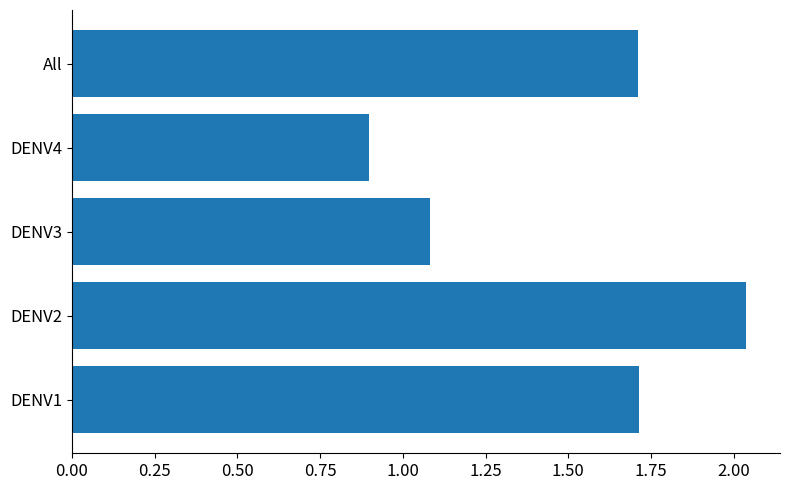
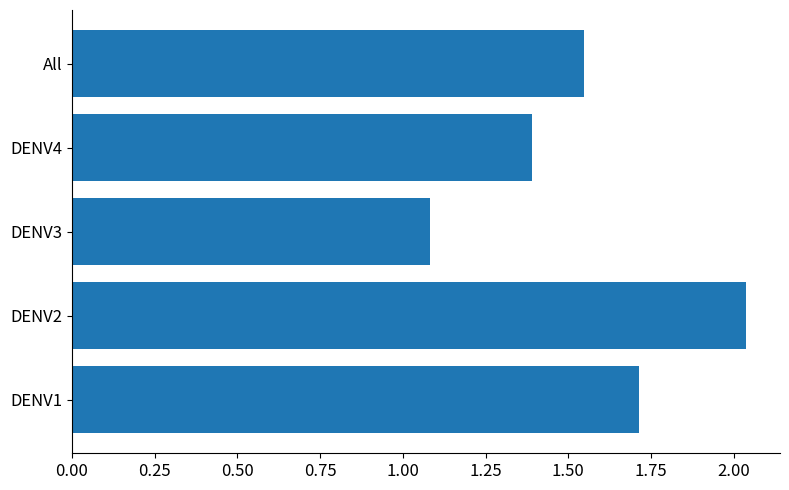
  {
-   "All": 1.71,
-   "DENV4": 0.90,
+   "All": 1.55,
+   "DENV4": 1.39,
    "DENV3": 1.08,
    "DENV2": 2.04,
    "DENV1": 1.71
  }
